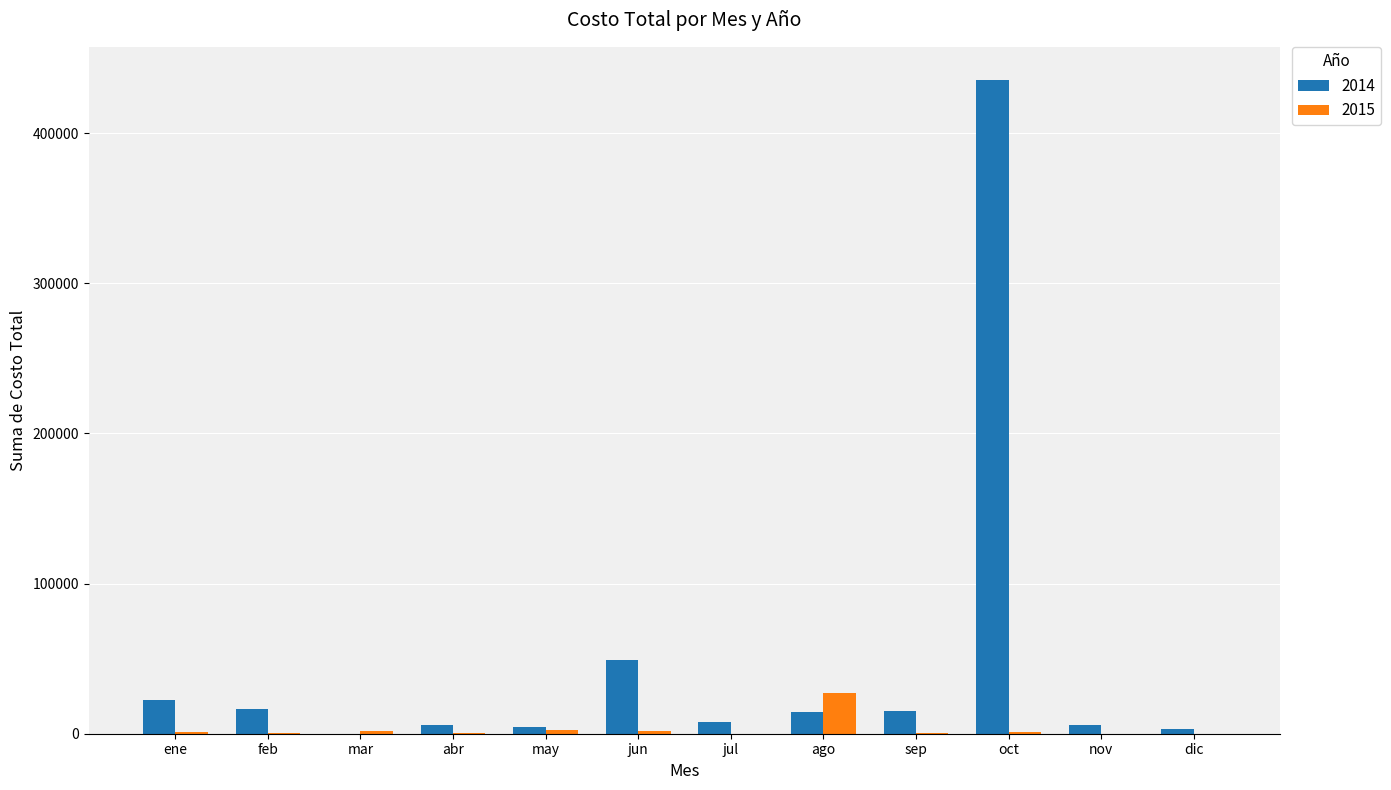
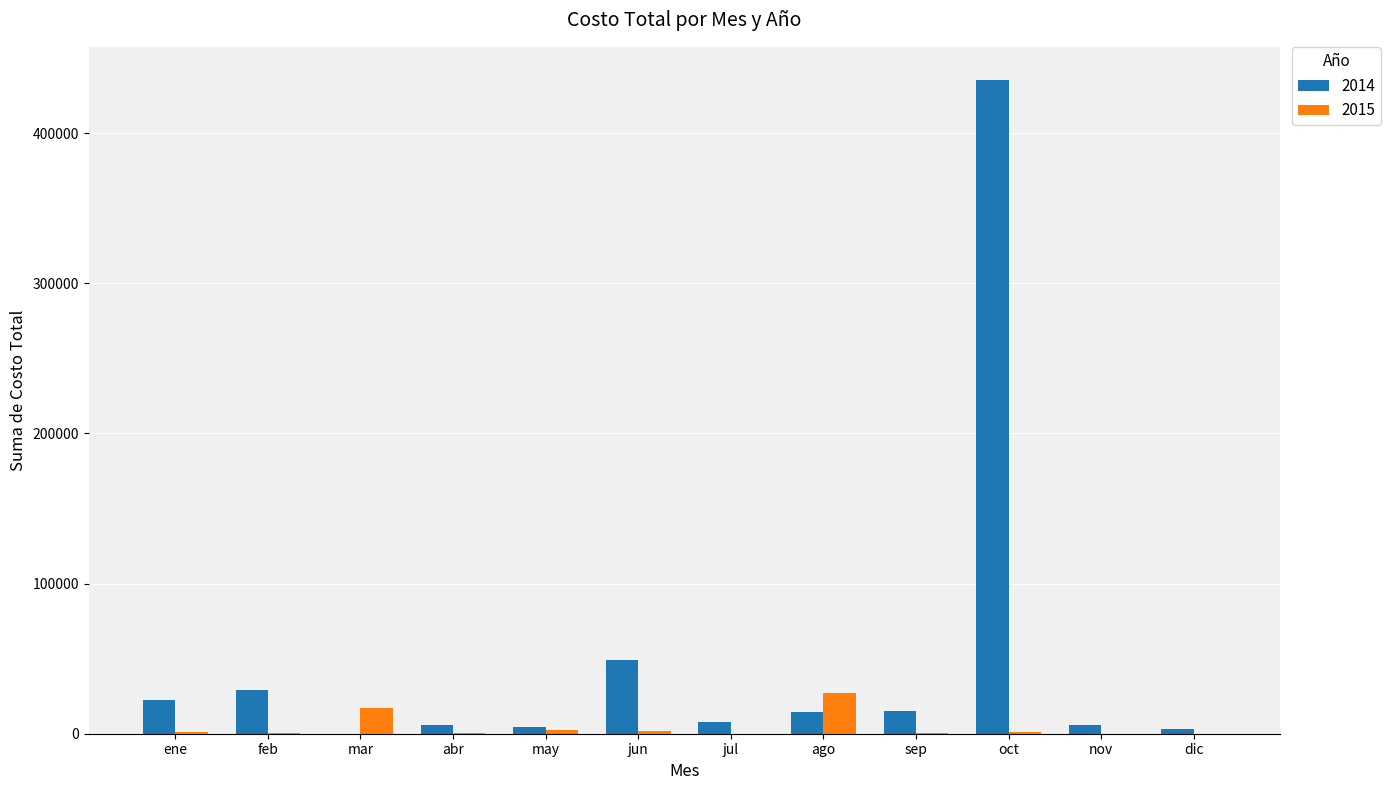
  {
    "2014": {
      "ene": 22000,
-     "feb": 16000,
+     "feb": 29000,
      "mar": 0,
      "abr": 6000,
      "may": 4000,
      "jun": 49000,
      "jul": 8000,
      "ago": 14000,
      "sep": 15000,
      "oct": 436000,
      "nov": 6000,
      "dic": 3000
    },
    "2015": {
-     "mar": 2000,
+     "mar": 17000,
      "may": 2000,
      "jun": 2000,
      "jul": 0,
      "ago": 27000,
      "nov": 0,
      "dic": 0
    }
  }
